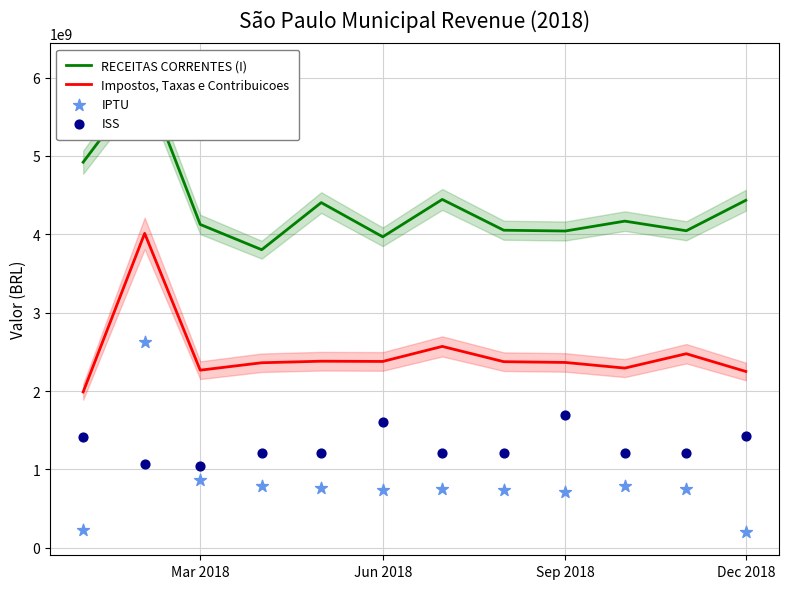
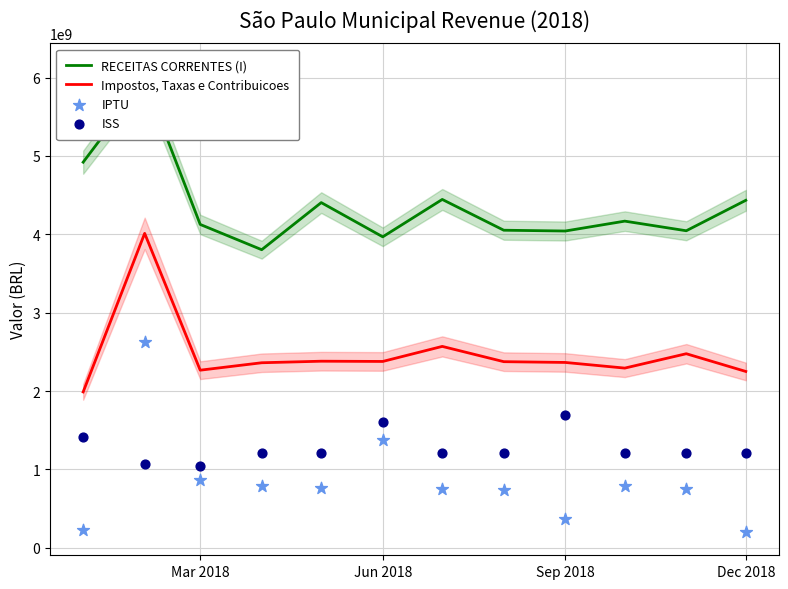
  {
    "IPTU": {
-     "Jun 2018": 700000000,
-     "Sep 2018": 700000000
+     "Jun 2018": 1400000000,
+     "Sep 2018": 400000000
    },
    "ISS": {
-     "Dec 2018": 1400000000
+     "Dec 2018": 1200000000
    }
  }
